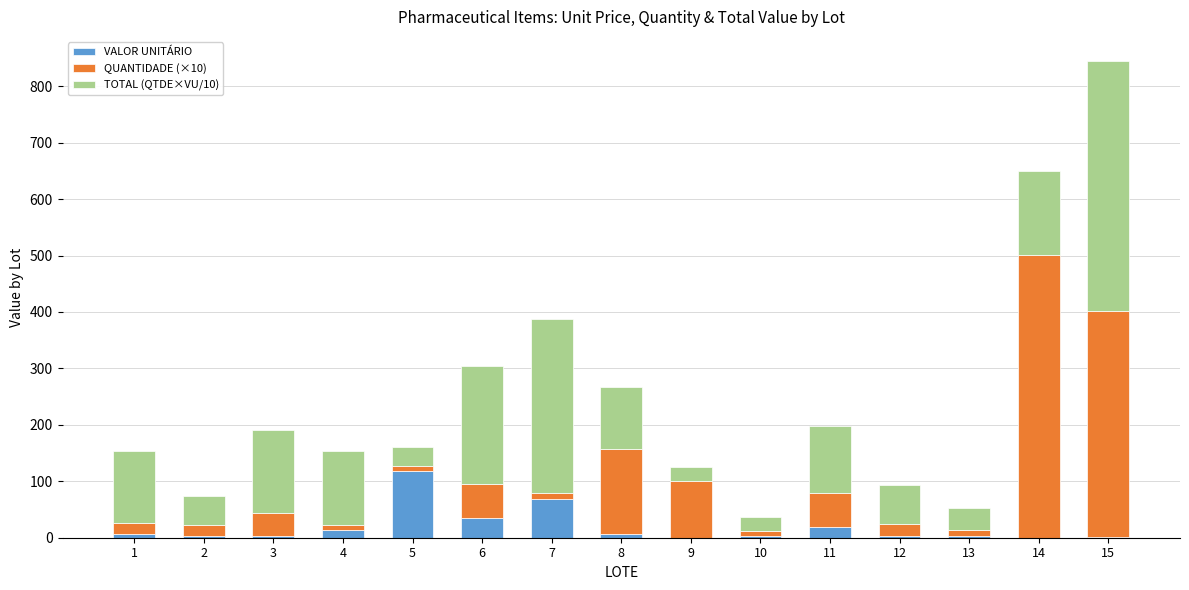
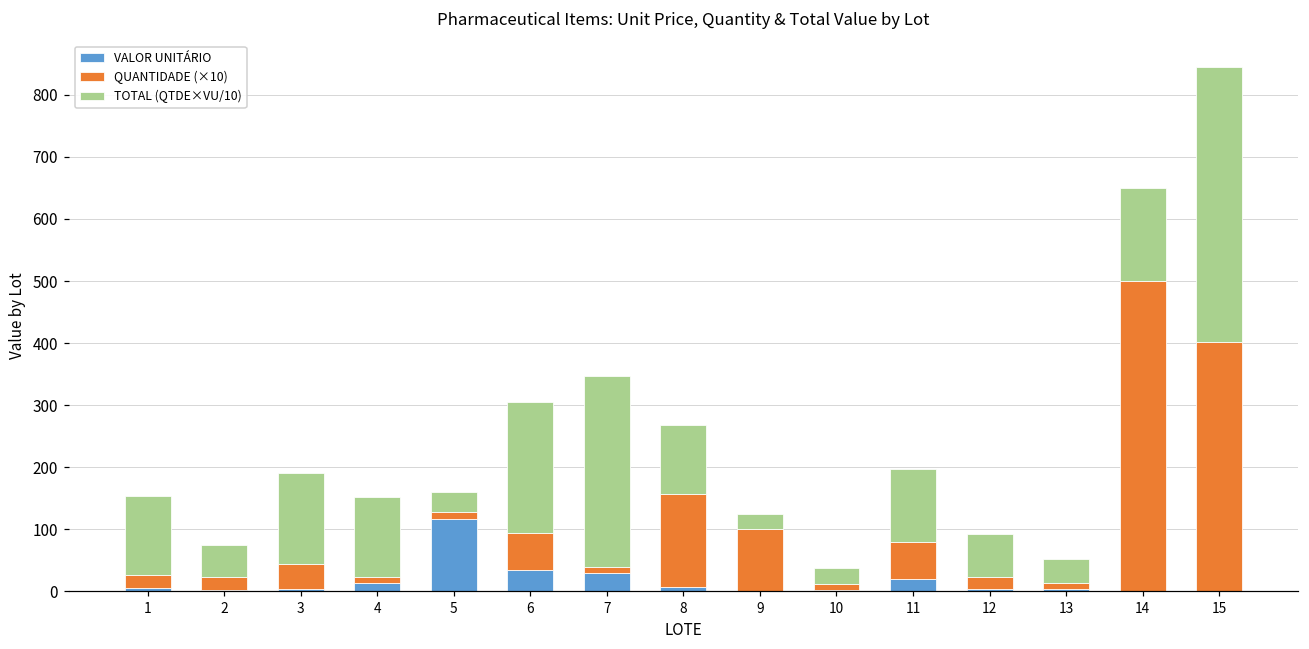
  {
    "VALOR UNITÁRIO": {
      "1": 10,
      "4": 10,
      "5": 120,
      "6": 30,
-     "7": 70,
+     "7": 30,
      "8": 10,
      "11": 20
    },
    "QUANTIDADE (×10)": {
      "1": 20,
      "2": 20,
      "3": 40,
      "4": 10,
      "5": 10,
      "6": 60,
      "7": 10,
      "8": 150,
      "9": 100,
      "10": 10,
      "11": 60,
      "12": 20,
      "13": 10,
      "14": 500,
      "15": 400
    },
    "TOTAL (QTDE×VU/10)": {
      "1": 130,
      "2": 50,
      "3": 150,
      "4": 130,
      "5": 30,
      "6": 210,
      "7": 310,
      "8": 110,
      "9": 30,
      "10": 20,
      "11": 120,
      "12": 70,
      "13": 40,
      "14": 150,
      "15": 440
    }
  }
